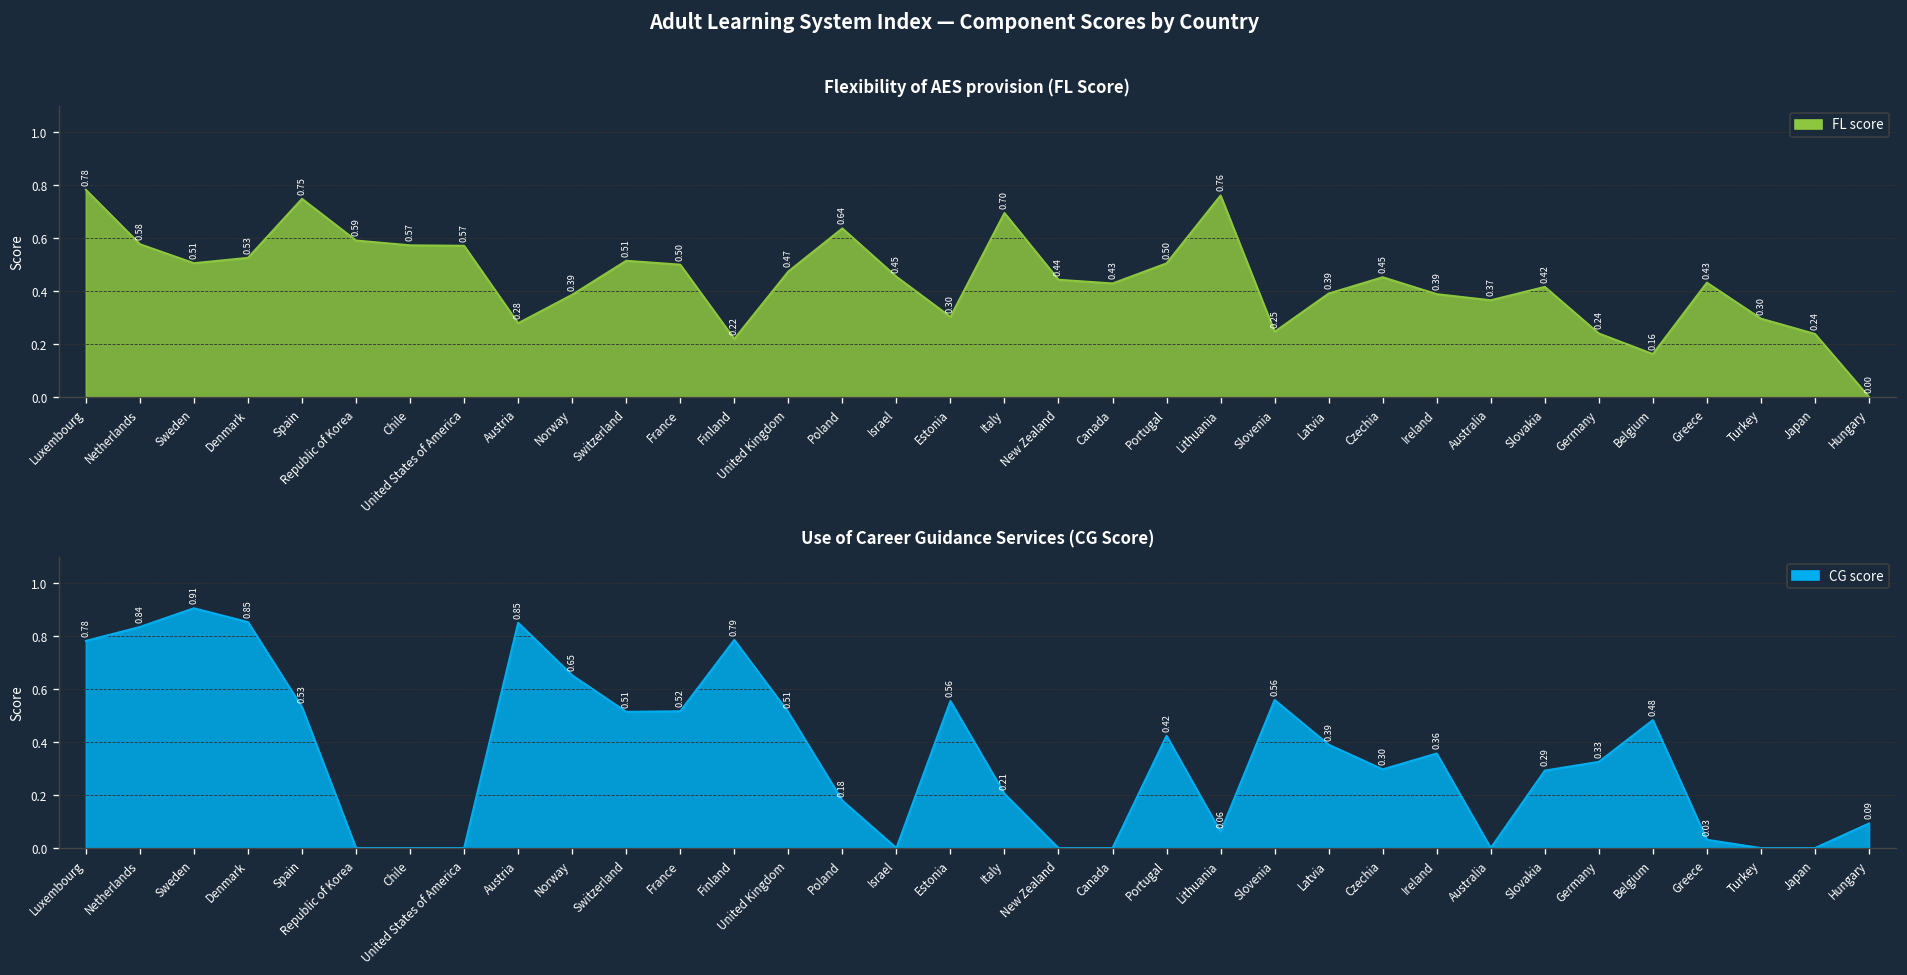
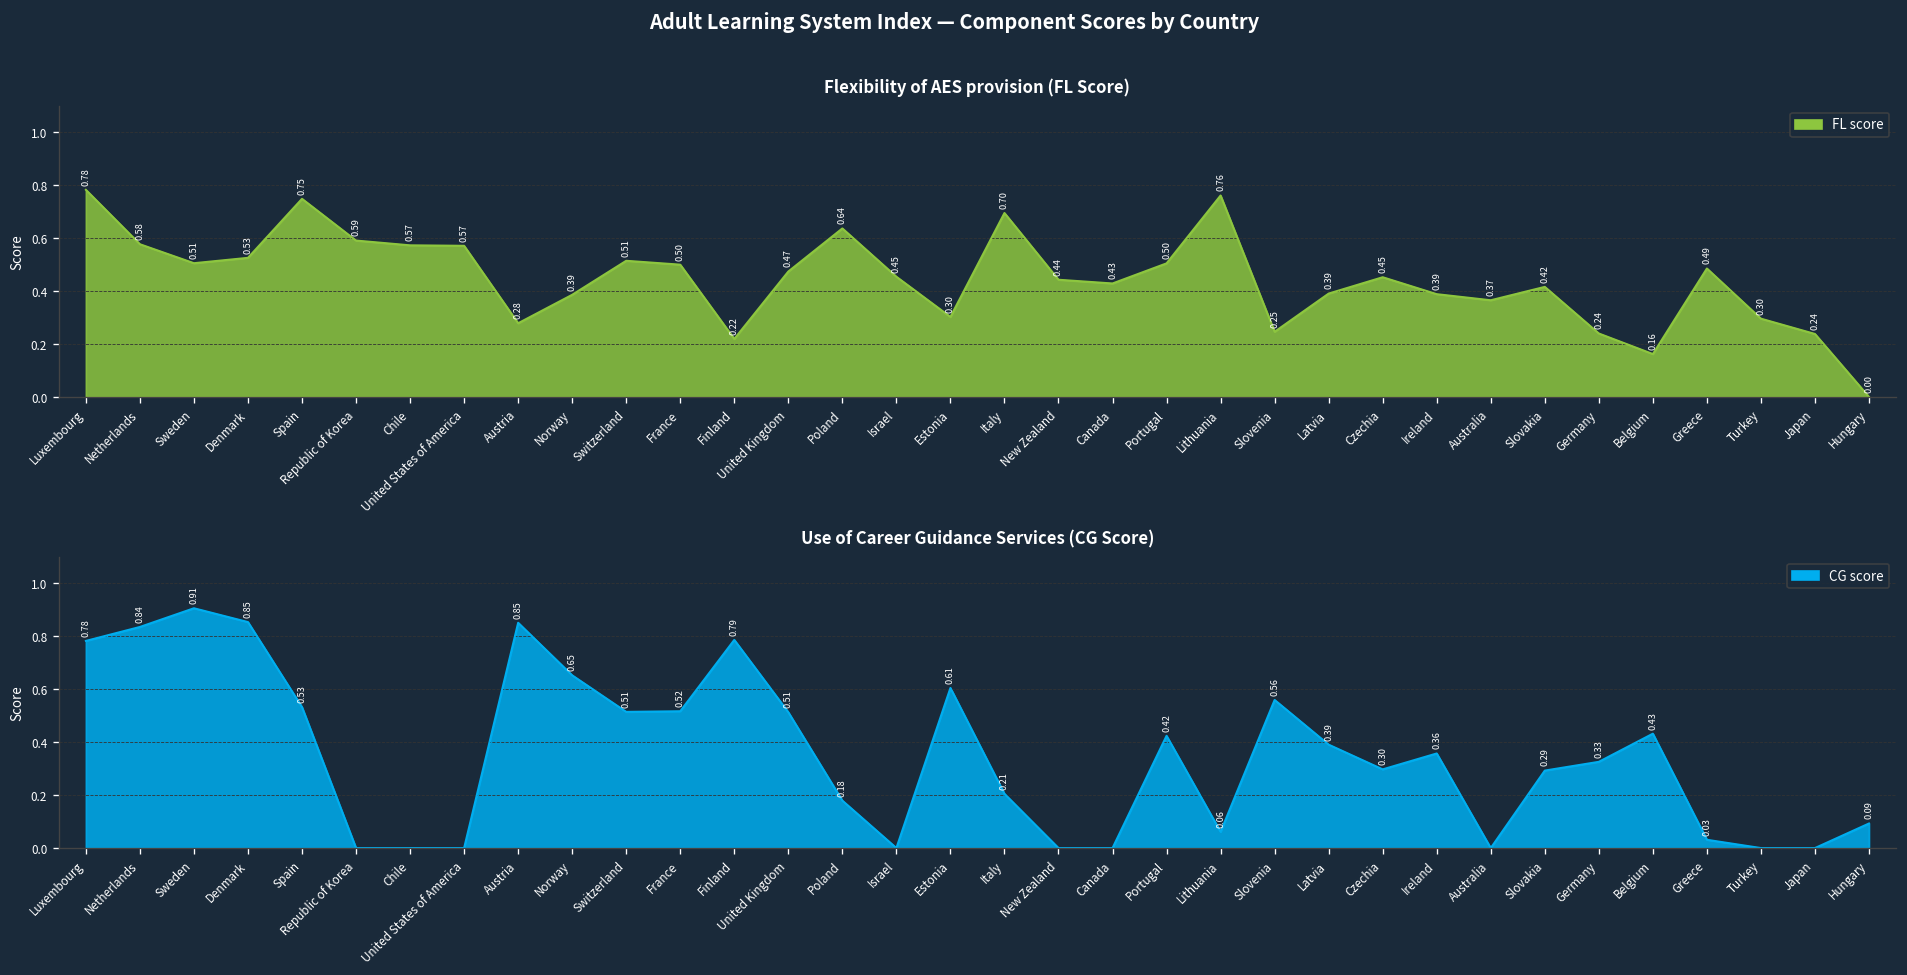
  {
    "Flexibility of AES provision (FL Score)": {
      "Luxembourg": 0.78,
      "Netherlands": 0.58,
      "Sweden": 0.51,
      "Denmark": 0.53,
      "Spain": 0.75,
      "Republic of Korea": 0.59,
      "Chile": 0.57,
      "United States of America": 0.57,
      "Austria": 0.28,
      "Norway": 0.39,
      "Switzerland": 0.51,
      "France": 0.50,
      "Finland": 0.22,
      "United Kingdom": 0.47,
      "Poland": 0.64,
      "Israel": 0.45,
      "Estonia": 0.30,
      "Italy": 0.70,
      "New Zealand": 0.44,
      "Canada": 0.43,
      "Portugal": 0.50,
      "Lithuania": 0.76,
      "Slovenia": 0.25,
      "Latvia": 0.39,
      "Czechia": 0.45,
      "Ireland": 0.39,
      "Australia": 0.37,
      "Slovakia": 0.42,
      "Germany": 0.24,
      "Belgium": 0.16,
-     "Greece": 0.43,
+     "Greece": 0.49,
      "Turkey": 0.30,
      "Japan": 0.24,
      "Hungary": 0.00
    },
    "Use of Career Guidance Services (CG Score)": {
      "Luxembourg": 0.78,
      "Netherlands": 0.84,
      "Sweden": 0.91,
      "Denmark": 0.85,
      "Spain": 0.53,
      "Austria": 0.85,
      "Norway": 0.65,
      "Switzerland": 0.51,
      "France": 0.52,
      "Finland": 0.79,
      "United Kingdom": 0.51,
      "Poland": 0.18,
-     "Estonia": 0.56,
+     "Estonia": 0.61,
      "Italy": 0.21,
      "Portugal": 0.42,
      "Lithuania": 0.06,
      "Slovenia": 0.56,
      "Latvia": 0.39,
      "Czechia": 0.30,
      "Ireland": 0.36,
      "Slovakia": 0.29,
      "Germany": 0.33,
-     "Belgium": 0.48,
+     "Belgium": 0.43,
      "Greece": 0.03,
      "Hungary": 0.09
    }
  }
